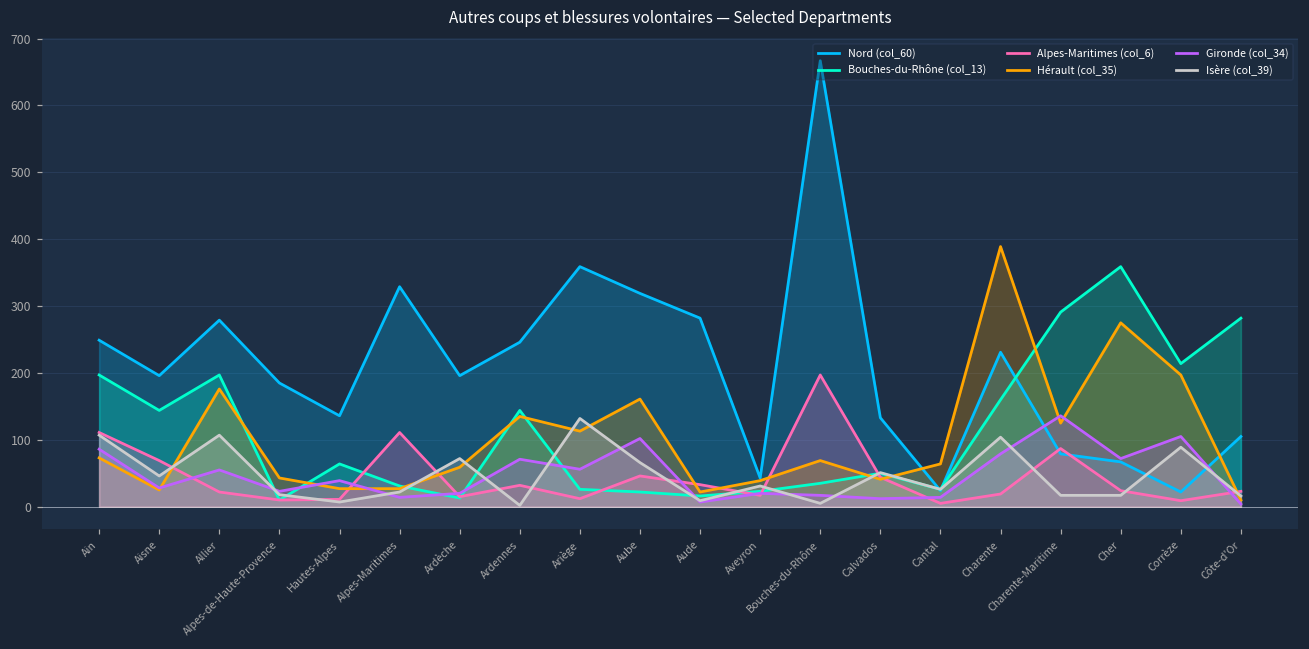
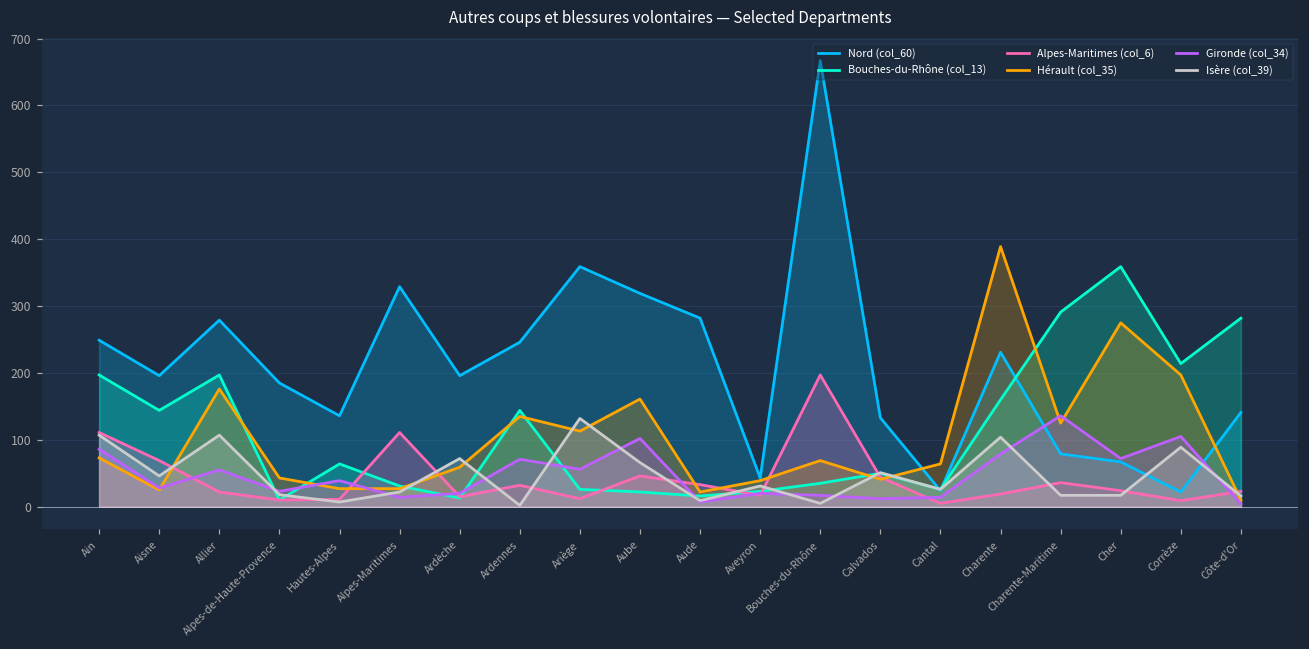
  {
    "Nord (col_60)": {
      "Ain": 250,
      "Aisne": 200,
      "Allier": 280,
      "Alpes-de-Haute-Provence": 190,
      "Hautes-Alpes": 140,
      "Alpes-Maritimes": 330,
      "Ardèche": 200,
      "Ardennes": 250,
      "Ariège": 360,
      "Aube": 320,
      "Aude": 280,
      "Calvados": 130,
      "Charente": 230,
      "Charente-Maritime": 80,
      "Cher": 70,
      "Corrèze": 20,
-     "Côte-d'Or": 110
+     "Côte-d'Or": 140
    },
    "Bouches-du-Rhône (col_13)": {
      "Ain": 200,
      "Aisne": 140,
      "Allier": 200,
      "Hautes-Alpes": 60,
      "Ardennes": 140,
      "Ariège": 30,
      "Aube": 20,
      "Aude": 20,
      "Bouches-du-Rhône": 40,
      "Charente": 160,
      "Charente-Maritime": 290,
      "Cher": 360,
      "Corrèze": 210,
      "Côte-d'Or": 280
    },
    "Alpes-Maritimes (col_6)": {
      "Aisne": 70,
      "Allier": 20,
      "Alpes-Maritimes": 110,
      "Ardennes": 30,
      "Ariège": 10,
      "Aube": 50,
      "Aude": 30,
      "Bouches-du-Rhône": 200,
      "Cantal": 10,
      "Charente": 20,
-     "Charente-Maritime": 90,
+     "Charente-Maritime": 40,
      "Cher": 20,
      "Corrèze": 10,
      "Côte-d'Or": 20
    },
    "Hérault (col_35)": {
      "Ain": 70,
      "Allier": 180,
      "Alpes-de-Haute-Provence": 40,
      "Hautes-Alpes": 30,
      "Ardèche": 60,
      "Ardennes": 140,
      "Ariège": 110,
      "Aube": 160,
      "Aude": 20,
      "Bouches-du-Rhône": 70,
      "Cantal": 60,
      "Charente": 390,
      "Charente-Maritime": 130,
      "Cher": 280,
      "Corrèze": 200,
      "Côte-d'Or": 10
    },
    "Gironde (col_34)": {
      "Ain": 90,
      "Allier": 60,
      "Alpes-de-Haute-Provence": 20,
      "Hautes-Alpes": 40,
      "Alpes-Maritimes": 10,
      "Ardèche": 20,
      "Ardennes": 70,
      "Ariège": 60,
      "Aube": 100,
      "Bouches-du-Rhône": 20,
      "Calvados": 10,
      "Cantal": 10,
      "Charente": 80,
      "Charente-Maritime": 140,
      "Cher": 70,
      "Corrèze": 110,
      "Côte-d'Or": 0
    },
    "Isère (col_39)": {
      "Aisne": 50,
      "Allier": 110,
      "Alpes-de-Haute-Provence": 20,
      "Alpes-Maritimes": 20,
      "Ardèche": 70,
      "Ardennes": 0,
      "Ariège": 130,
      "Aube": 70,
      "Aveyron": 30,
      "Bouches-du-Rhône": 10,
      "Charente": 100,
      "Charente-Maritime": 20,
      "Cher": 20,
      "Corrèze": 90,
      "Côte-d'Or": 20
    }
  }
